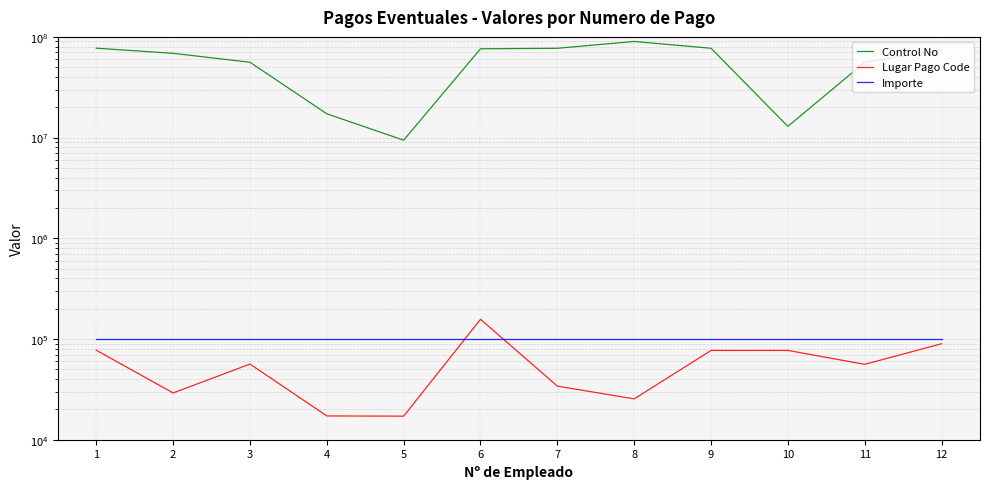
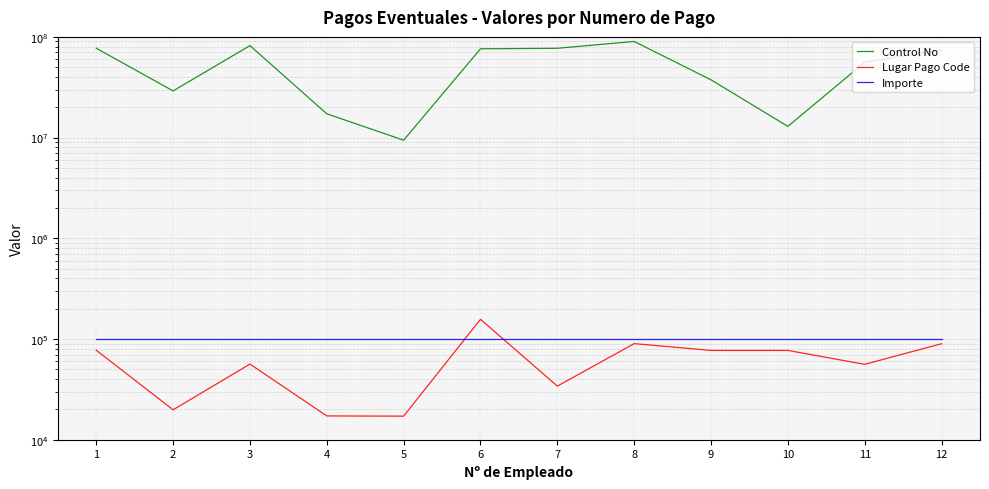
  {
    "Control No": {
      "1": 80000000,
-     "2": 70000000,
-     "3": 60000000,
+     "2": 29000000,
+     "3": 80000000,
      "4": 17000000,
      "5": 9000000,
      "6": 80000000,
      "7": 80000000,
      "8": 90000000,
-     "9": 80000000,
+     "9": 37000000,
      "10": 13000000
    },
    "Lugar Pago Code": {
      "1": 80000,
-     "2": 29000,
+     "2": 20000,
      "3": 60000,
      "4": 17000,
      "5": 17000,
      "6": 160000,
      "7": 34000,
-     "8": 25000,
+     "8": 90000,
      "9": 80000,
      "10": 80000,
      "11": 60000,
      "12": 90000
    },
    "Importe": {
      "1": 100000,
      "2": 100000,
      "3": 100000,
      "4": 100000,
      "5": 100000,
      "6": 100000,
      "7": 100000,
      "8": 100000,
      "9": 100000,
      "10": 100000,
      "11": 100000,
      "12": 100000
    }
  }
